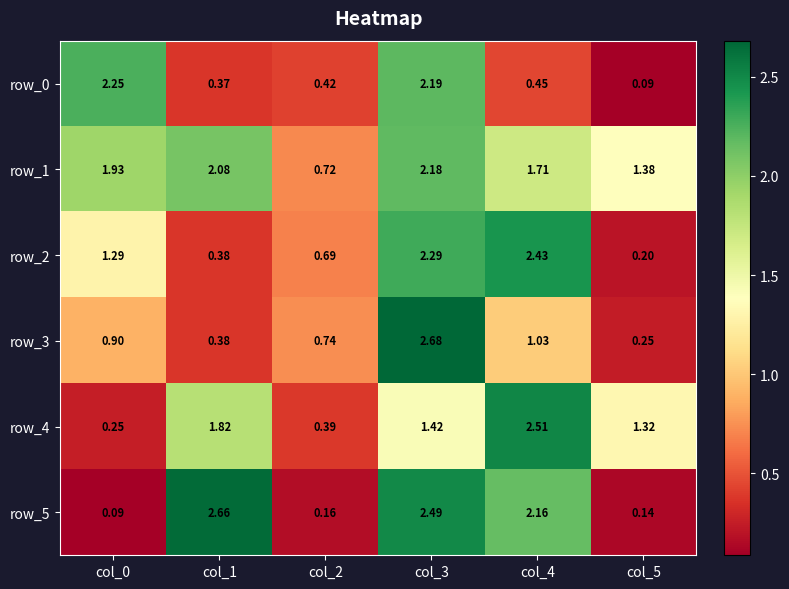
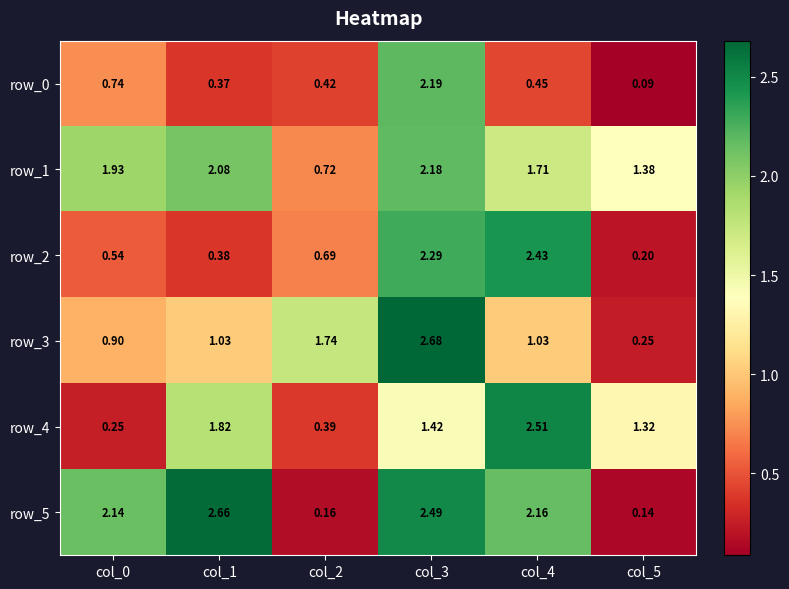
  {
    "row_0": {
-     "col_0": 2.25,
+     "col_0": 0.74,
      "col_1": 0.37,
      "col_2": 0.42,
      "col_3": 2.19,
      "col_4": 0.45,
      "col_5": 0.09
    },
    "row_1": {
      "col_0": 1.93,
      "col_1": 2.08,
      "col_2": 0.72,
      "col_3": 2.18,
      "col_4": 1.71,
      "col_5": 1.38
    },
    "row_2": {
-     "col_0": 1.29,
+     "col_0": 0.54,
      "col_1": 0.38,
      "col_2": 0.69,
      "col_3": 2.29,
      "col_4": 2.43,
      "col_5": 0.20
    },
    "row_3": {
      "col_0": 0.90,
-     "col_1": 0.38,
-     "col_2": 0.74,
+     "col_1": 1.03,
+     "col_2": 1.74,
      "col_3": 2.68,
      "col_4": 1.03,
      "col_5": 0.25
    },
    "row_4": {
      "col_0": 0.25,
      "col_1": 1.82,
      "col_2": 0.39,
      "col_3": 1.42,
      "col_4": 2.51,
      "col_5": 1.32
    },
    "row_5": {
-     "col_0": 0.09,
+     "col_0": 2.14,
      "col_1": 2.66,
      "col_2": 0.16,
      "col_3": 2.49,
      "col_4": 2.16,
      "col_5": 0.14
    }
  }
